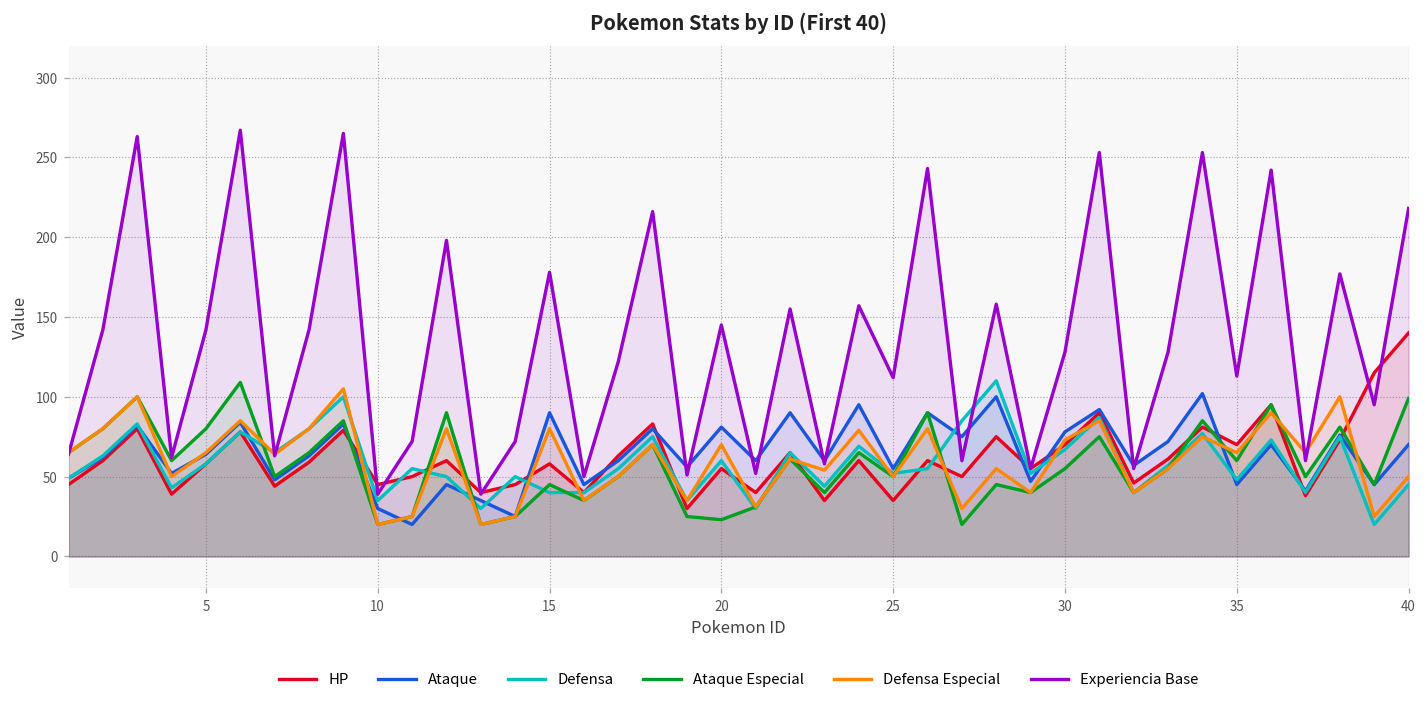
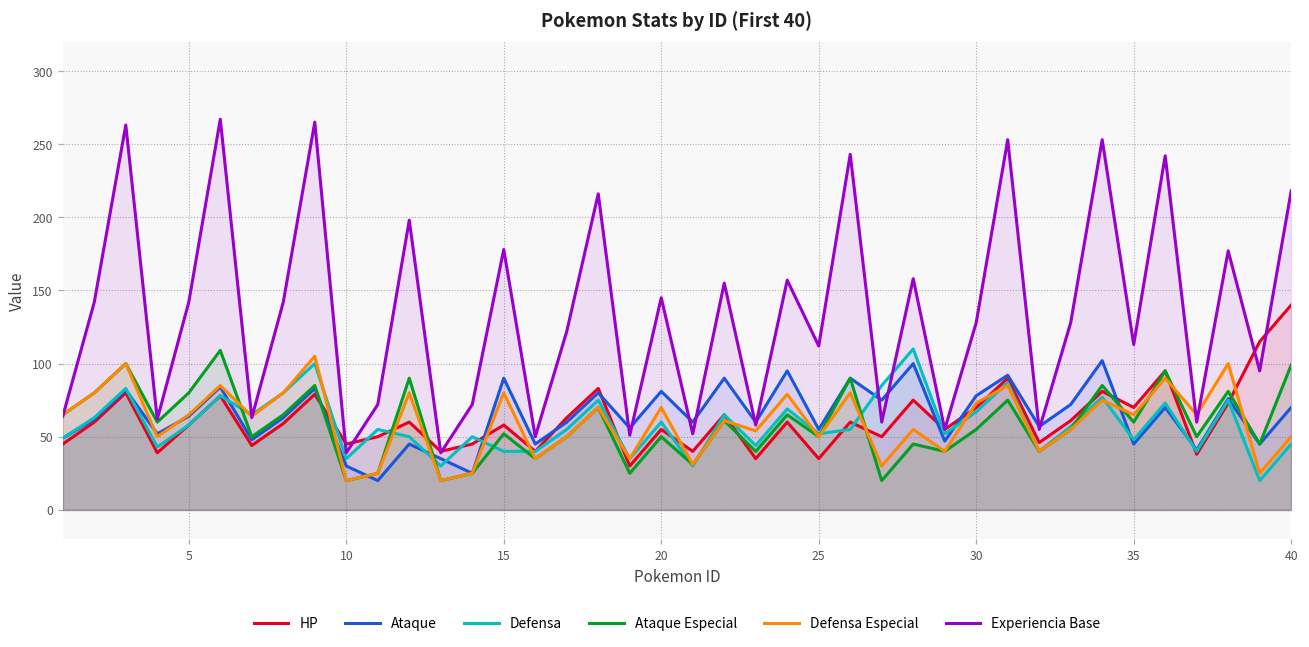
  {
    "HP": {
      "10": 45,
      "15": 58,
      "20": 55,
      "25": 35,
      "30": 70,
      "35": 70,
      "40": 140
    },
    "Ataque": {
      "10": 30,
      "15": 90,
      "20": 81,
      "25": 55,
      "30": 78,
      "35": 45,
      "40": 70
    },
    "Defensa": {
      "10": 35,
      "15": 40,
      "20": 60,
      "25": 52,
      "30": 67,
      "35": 48,
      "40": 45
    },
    "Ataque Especial": {
      "5": 80,
-     "15": 45,
-     "20": 23,
+     "15": 52,
+     "20": 50,
      "30": 55,
      "35": 60,
      "40": 99
    },
    "Defensa Especial": {
      "15": 80,
      "20": 70,
      "30": 73,
      "35": 65,
      "40": 50
    },
    "Experiencia Base": {
      "5": 142,
      "10": 39,
      "15": 178,
      "20": 145,
      "25": 112,
      "30": 128,
      "35": 113,
      "40": 218
    }
  }
